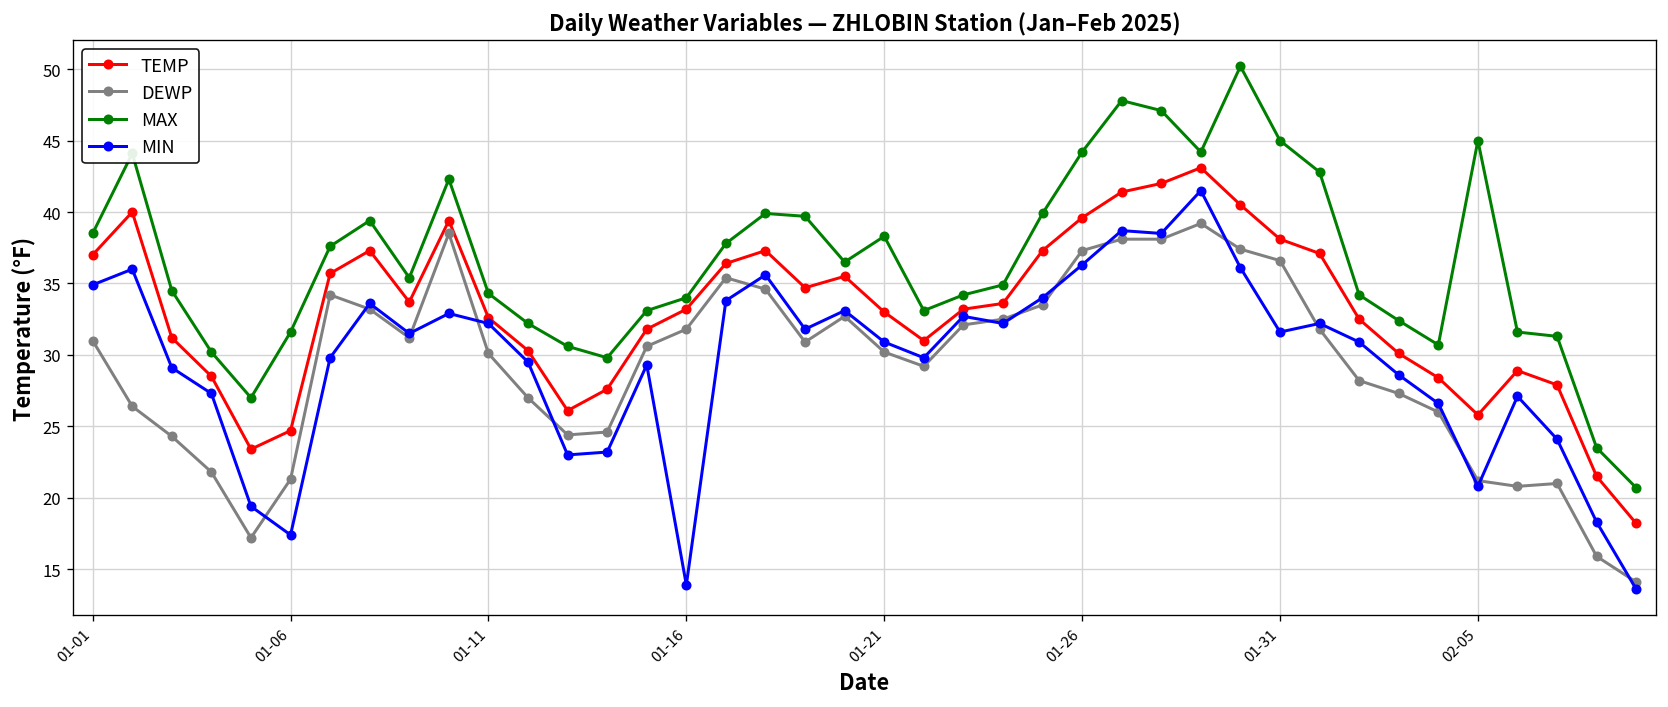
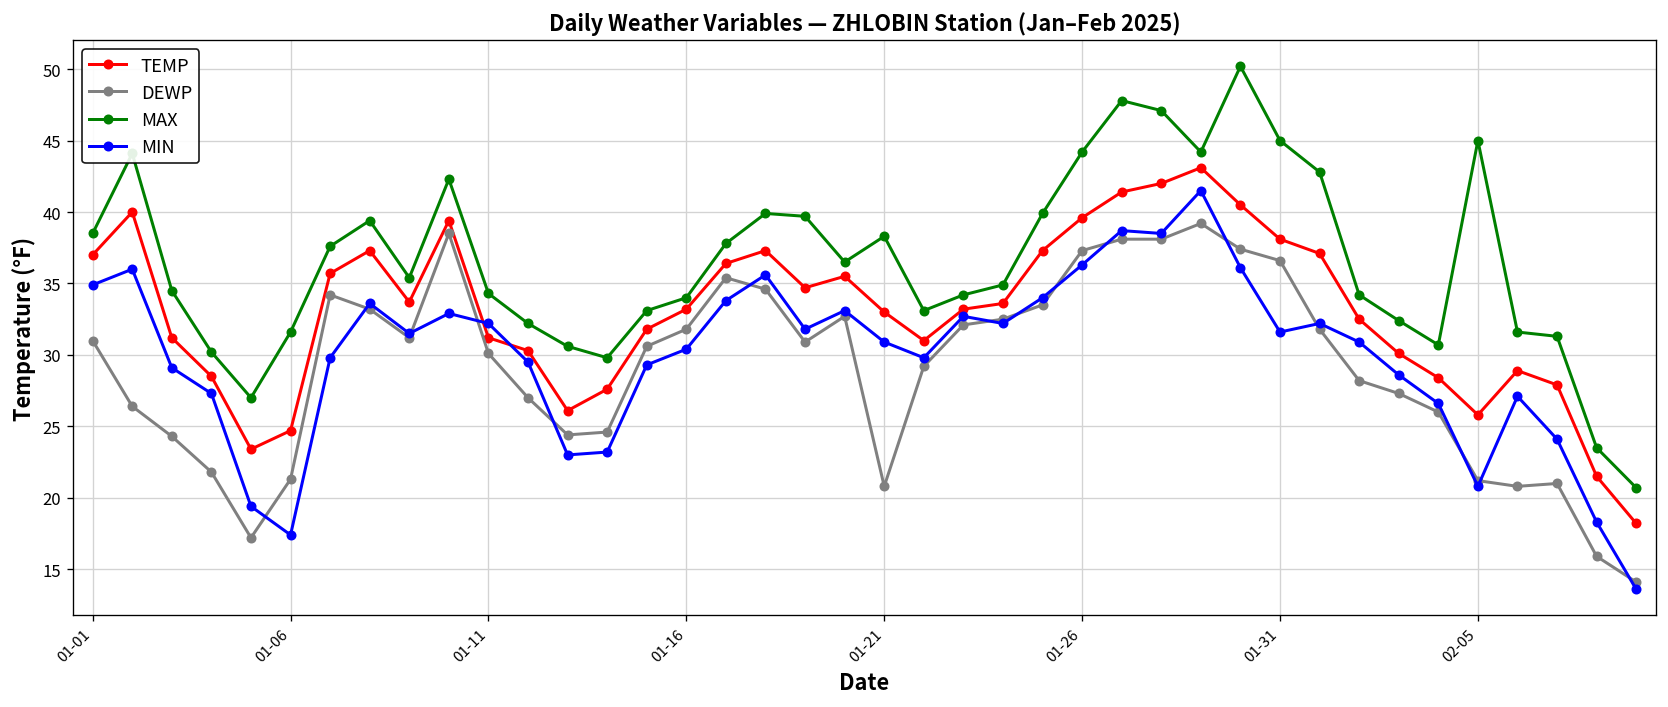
  {
    "TEMP": {
      "01-01": 37.0,
      "01-06": 24.7,
-     "01-11": 32.6,
+     "01-11": 31.2,
      "01-16": 33.2,
      "01-21": 33.0,
      "01-26": 39.6,
      "01-31": 38.1,
      "02-05": 25.8
    },
    "DEWP": {
      "01-01": 31.0,
      "01-06": 21.3,
      "01-11": 30.1,
      "01-16": 31.8,
-     "01-21": 30.2,
+     "01-21": 20.8,
      "01-26": 37.3,
      "01-31": 36.6,
      "02-05": 21.2
    },
    "MAX": {
      "01-01": 38.5,
      "01-06": 31.6,
      "01-11": 34.3,
      "01-16": 34.0,
      "01-21": 38.3,
      "01-26": 44.2,
      "01-31": 45.0,
      "02-05": 45.0
    },
    "MIN": {
      "01-01": 34.9,
      "01-06": 17.4,
      "01-11": 32.2,
-     "01-16": 13.9,
+     "01-16": 30.4,
      "01-21": 30.9,
      "01-26": 36.3,
      "01-31": 31.6,
      "02-05": 20.8
    }
  }
